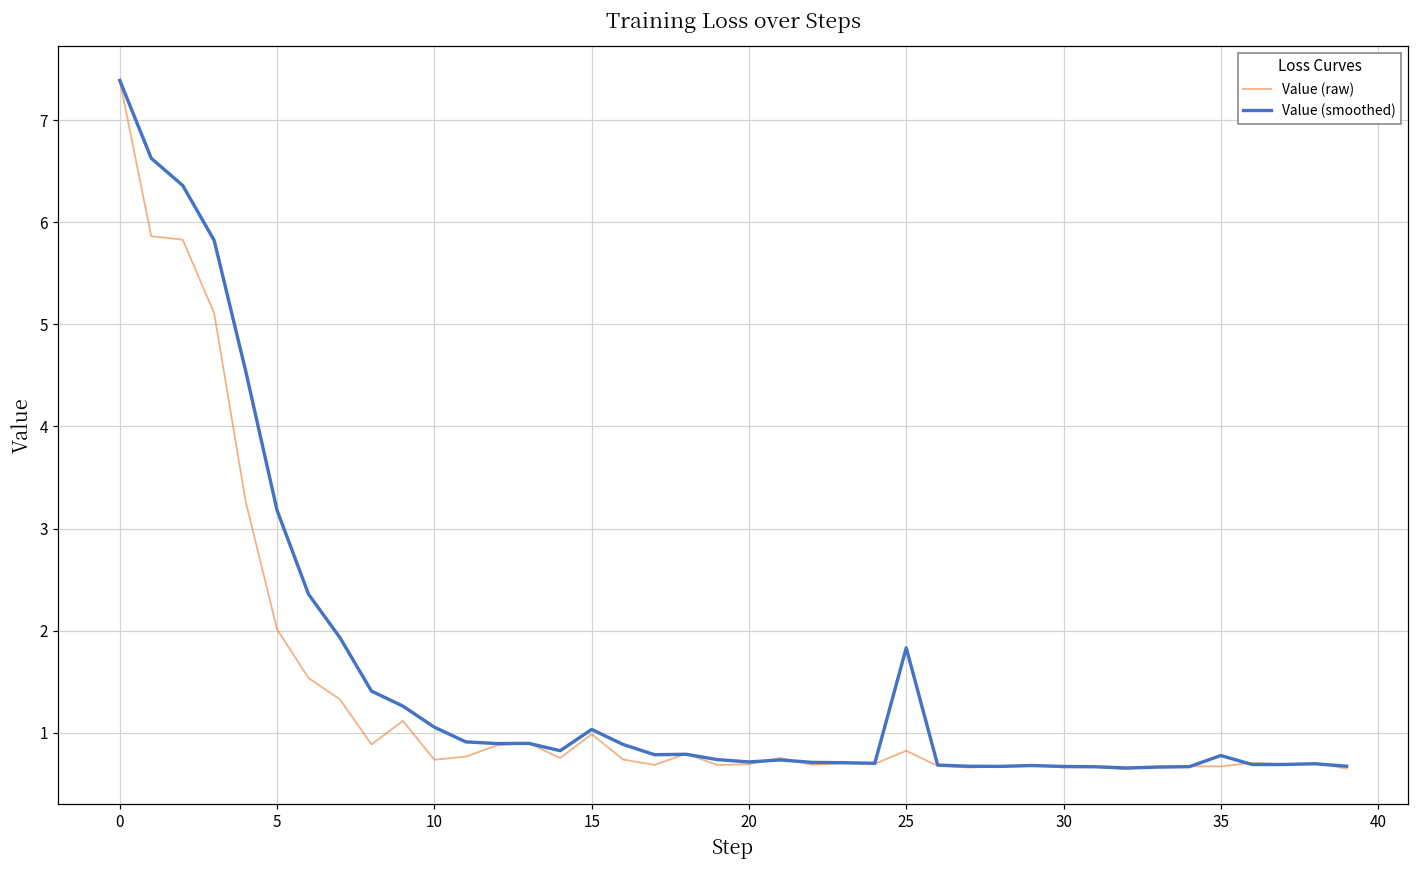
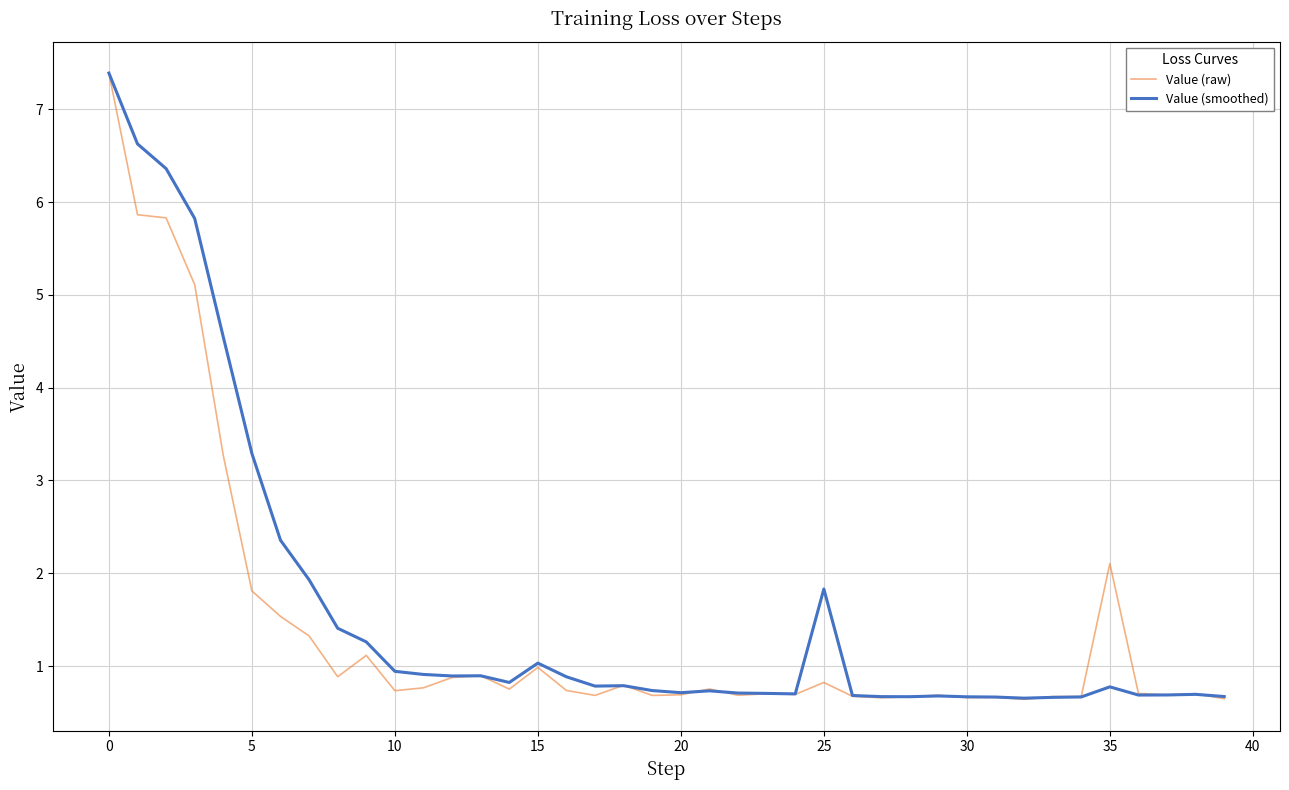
  {
    "Value (raw)": {
-     "5": 2.0,
+     "5": 1.8,
      "10": 0.7,
      "15": 1.0,
      "25": 0.8,
-     "35": 0.7
+     "35": 2.1
    },
    "Value (smoothed)": {
-     "5": 3.2,
-     "10": 1.1,
+     "5": 3.3,
+     "10": 0.9,
      "15": 1.0,
      "25": 1.8,
      "35": 0.8
    }
  }
